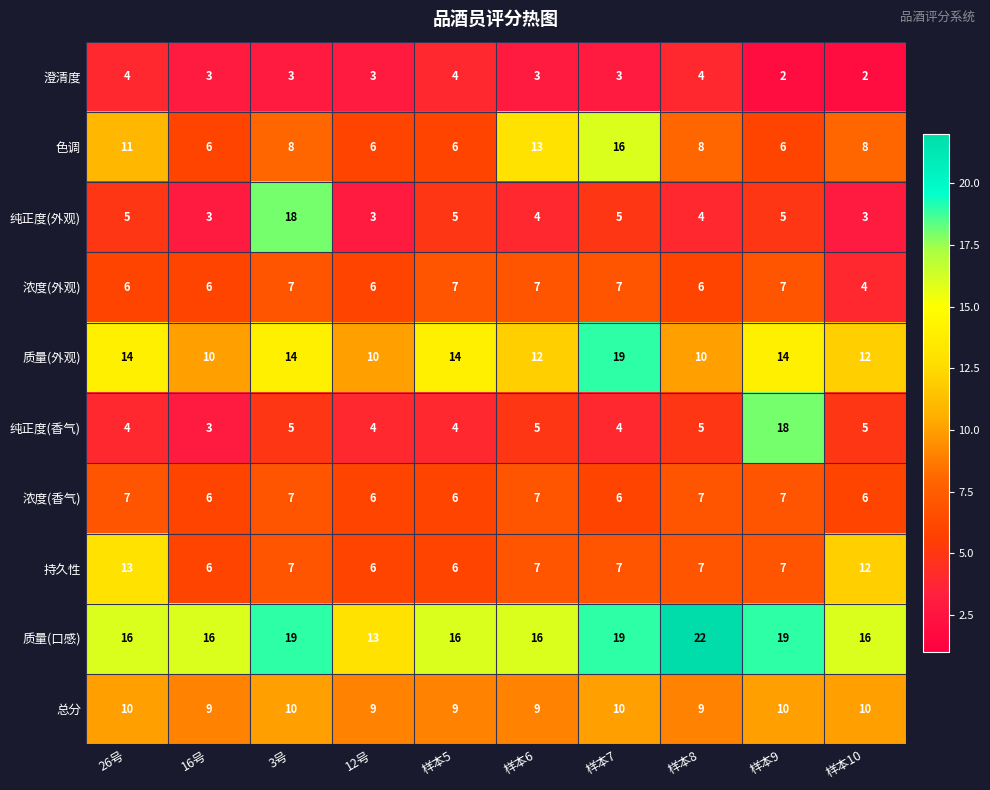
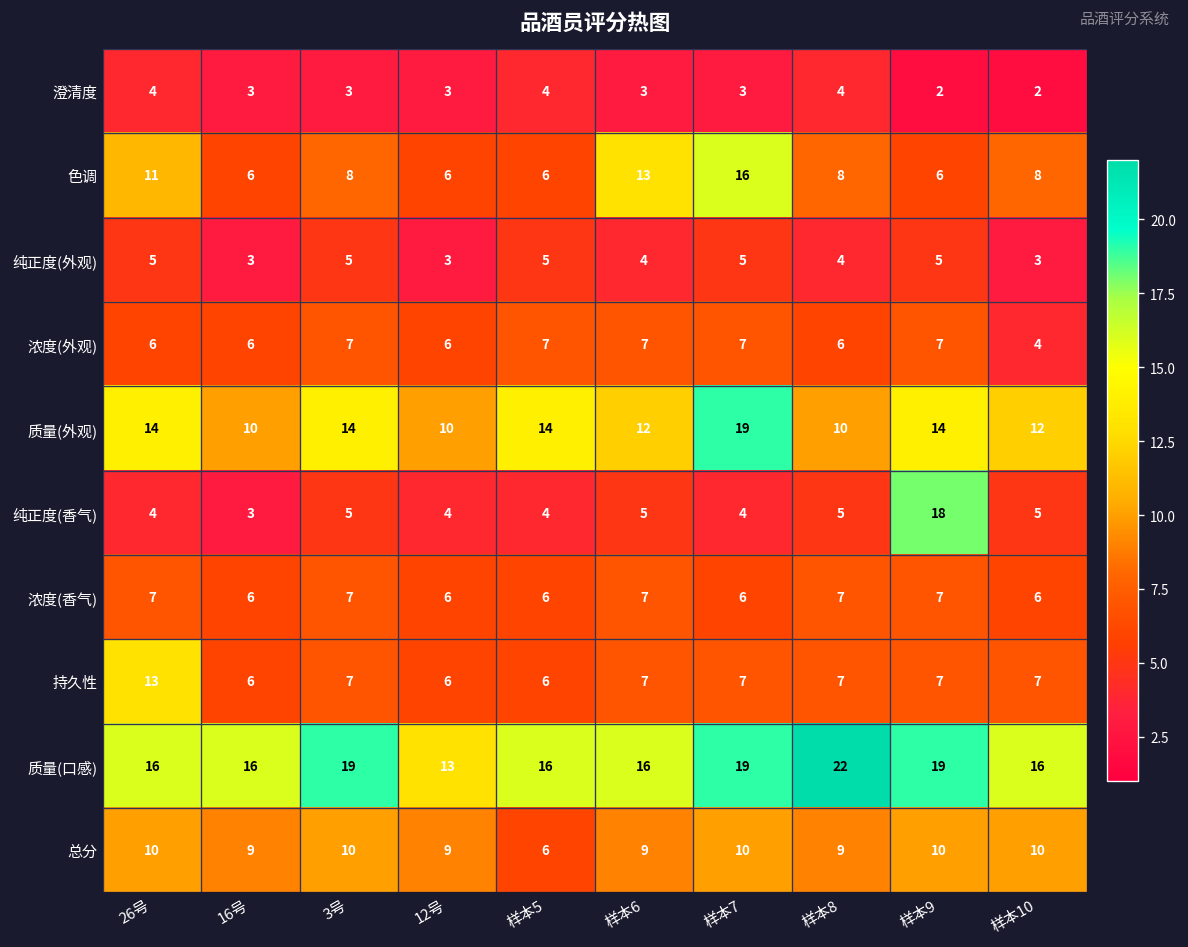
  {
    "澄清度": {
      "26号": 4,
      "16号": 3,
      "3号": 3,
      "12号": 3,
      "样本5": 4,
      "样本6": 3,
      "样本7": 3,
      "样本8": 4,
      "样本9": 2,
      "样本10": 2
    },
    "色调": {
      "26号": 11,
      "16号": 6,
      "3号": 8,
      "12号": 6,
      "样本5": 6,
      "样本6": 13,
      "样本7": 16,
      "样本8": 8,
      "样本9": 6,
      "样本10": 8
    },
    "纯正度(外观)": {
      "26号": 5,
      "16号": 3,
-     "3号": 18,
+     "3号": 5,
      "12号": 3,
      "样本5": 5,
      "样本6": 4,
      "样本7": 5,
      "样本8": 4,
      "样本9": 5,
      "样本10": 3
    },
    "浓度(外观)": {
      "26号": 6,
      "16号": 6,
      "3号": 7,
      "12号": 6,
      "样本5": 7,
      "样本6": 7,
      "样本7": 7,
      "样本8": 6,
      "样本9": 7,
      "样本10": 4
    },
    "质量(外观)": {
      "26号": 14,
      "16号": 10,
      "3号": 14,
      "12号": 10,
      "样本5": 14,
      "样本6": 12,
      "样本7": 19,
      "样本8": 10,
      "样本9": 14,
      "样本10": 12
    },
    "纯正度(香气)": {
      "26号": 4,
      "16号": 3,
      "3号": 5,
      "12号": 4,
      "样本5": 4,
      "样本6": 5,
      "样本7": 4,
      "样本8": 5,
      "样本9": 18,
      "样本10": 5
    },
    "浓度(香气)": {
      "26号": 7,
      "16号": 6,
      "3号": 7,
      "12号": 6,
      "样本5": 6,
      "样本6": 7,
      "样本7": 6,
      "样本8": 7,
      "样本9": 7,
      "样本10": 6
    },
    "持久性": {
      "26号": 13,
      "16号": 6,
      "3号": 7,
      "12号": 6,
      "样本5": 6,
      "样本6": 7,
      "样本7": 7,
      "样本8": 7,
      "样本9": 7,
-     "样本10": 12
+     "样本10": 7
    },
    "质量(口感)": {
      "26号": 16,
      "16号": 16,
      "3号": 19,
      "12号": 13,
      "样本5": 16,
      "样本6": 16,
      "样本7": 19,
      "样本8": 22,
      "样本9": 19,
      "样本10": 16
    },
    "总分": {
      "26号": 10,
      "16号": 9,
      "3号": 10,
      "12号": 9,
-     "样本5": 9,
+     "样本5": 6,
      "样本6": 9,
      "样本7": 10,
      "样本8": 9,
      "样本9": 10,
      "样本10": 10
    }
  }
